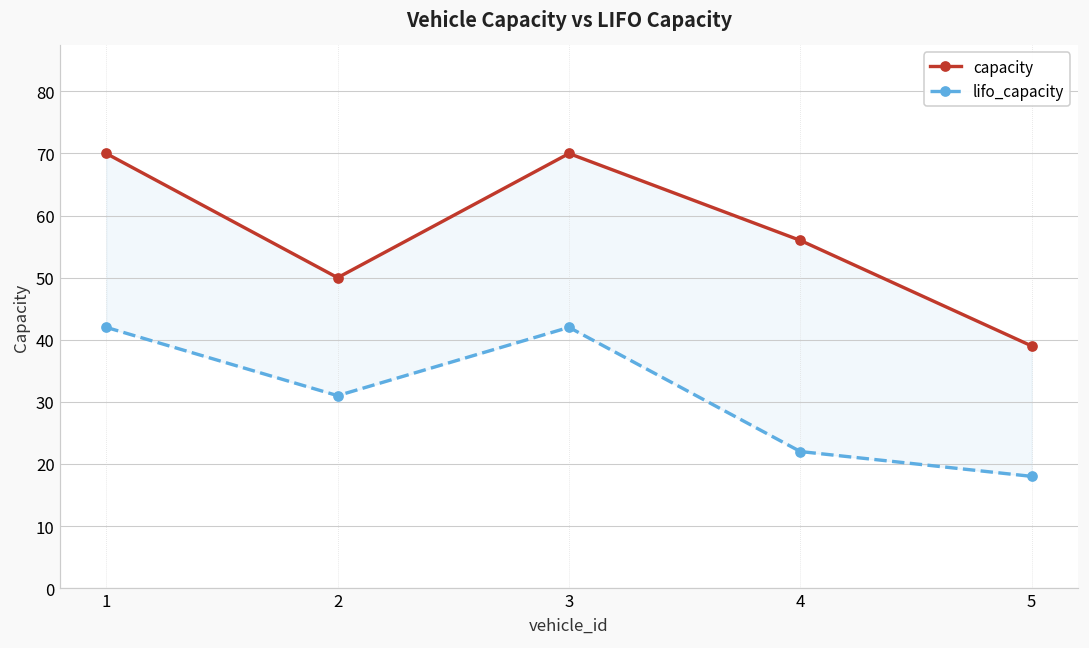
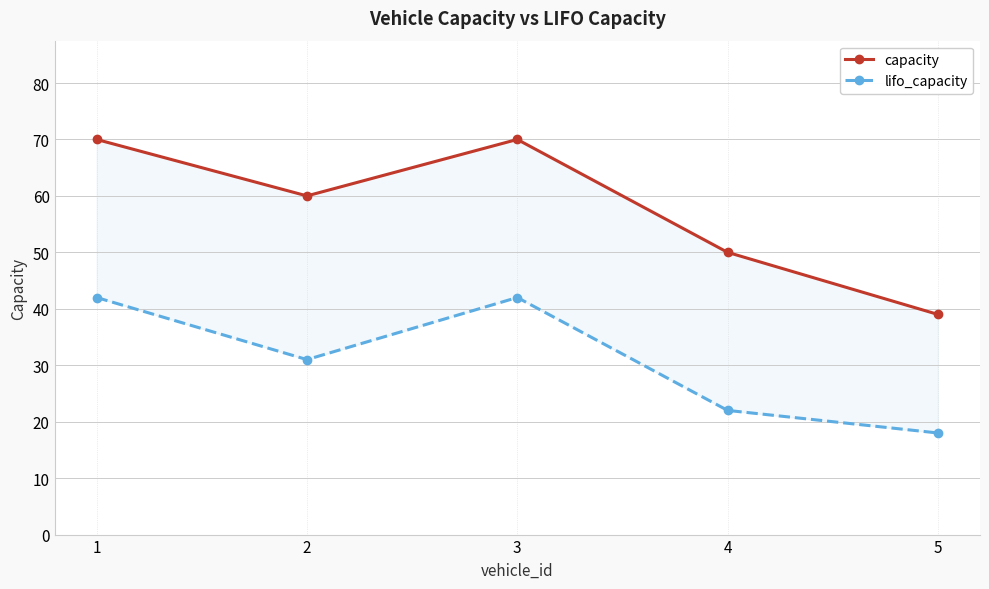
  {
    "capacity": {
      "1": 70,
-     "2": 50,
+     "2": 60,
      "3": 70,
-     "4": 56,
+     "4": 50,
      "5": 39
    },
    "lifo_capacity": {
      "1": 42,
      "2": 31,
      "3": 42,
      "4": 22,
      "5": 18
    }
  }
